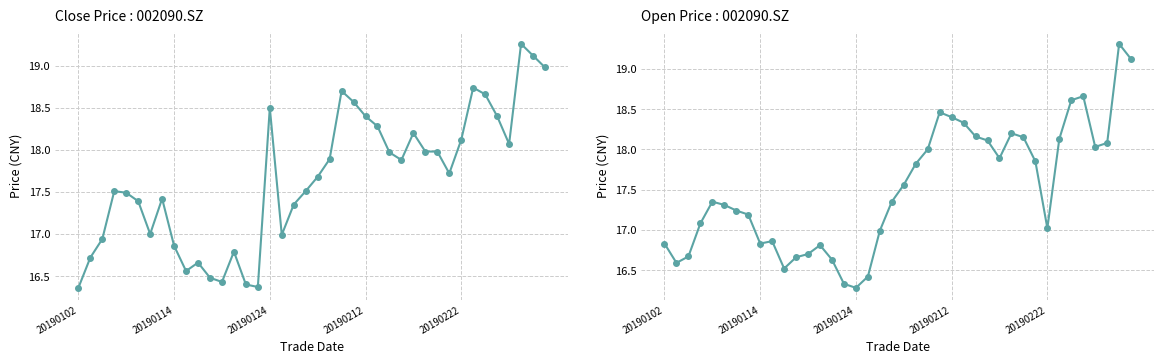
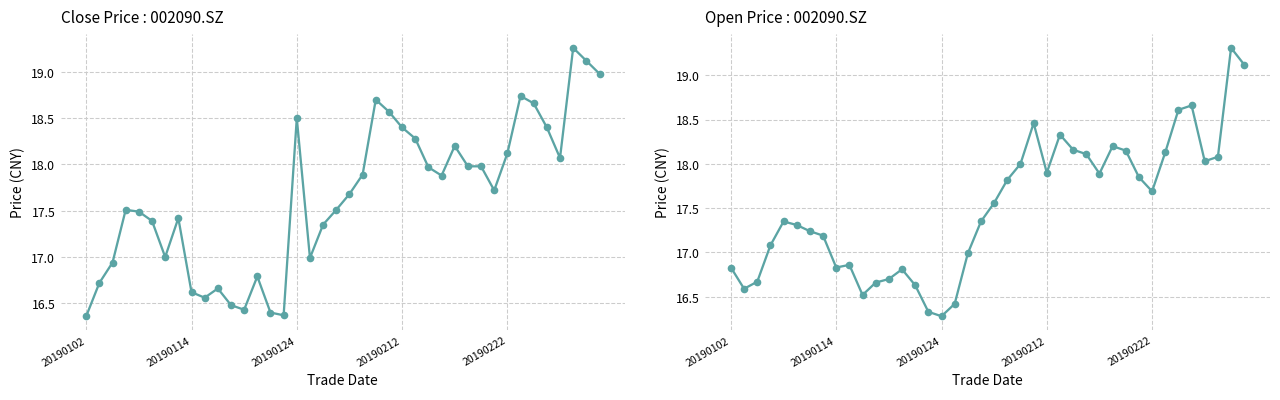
  {
    "Close Price : 002090.SZ": {
      "20190102": 16.4,
-     "20190114": 16.9,
+     "20190114": 16.6,
      "20190124": 18.5,
      "20190212": 18.4,
      "20190222": 18.1
    },
    "Open Price : 002090.SZ": {
      "20190102": 16.8,
      "20190114": 16.8,
      "20190124": 16.3,
-     "20190212": 18.4,
-     "20190222": 17.0
+     "20190212": 17.9,
+     "20190222": 17.7
    }
  }
